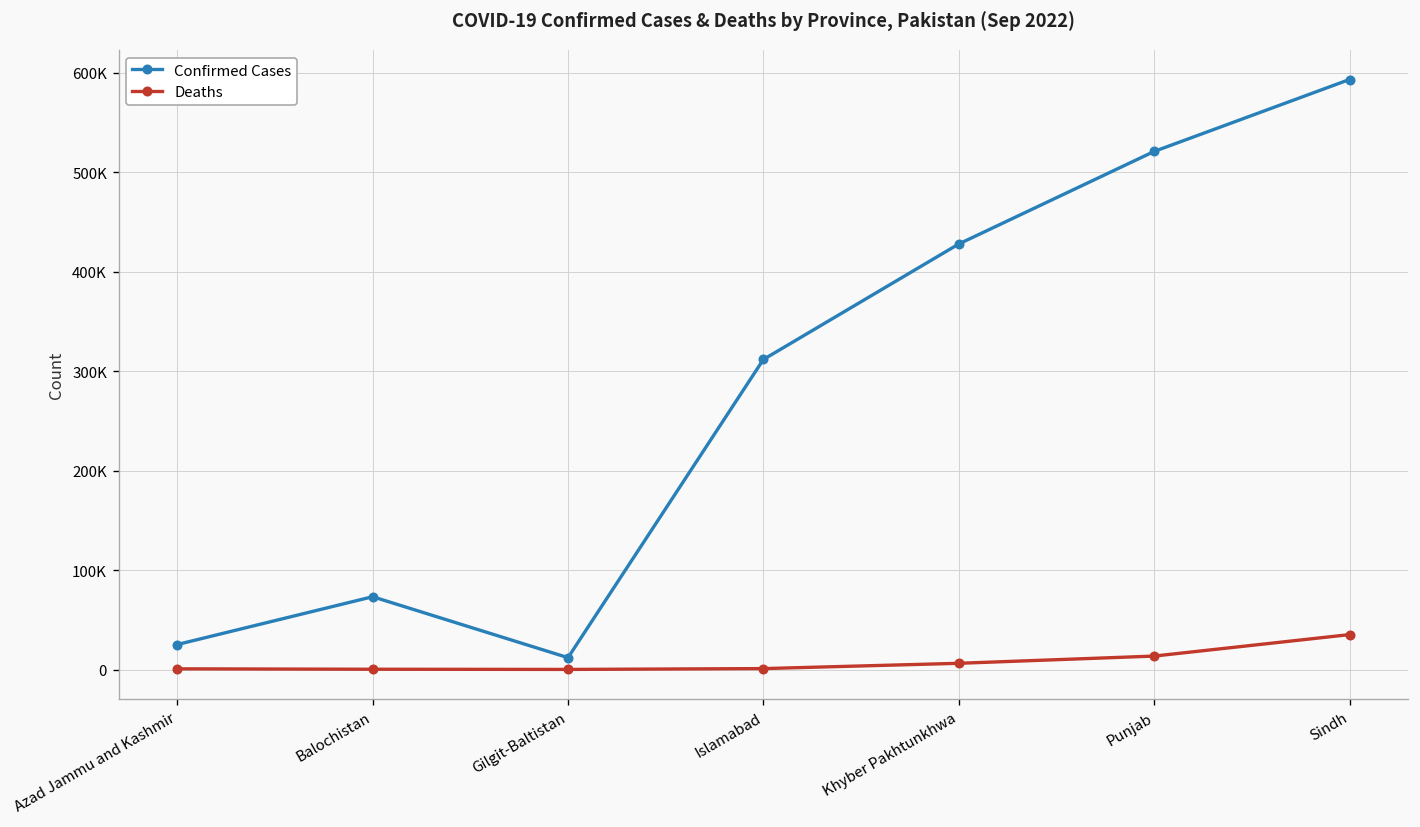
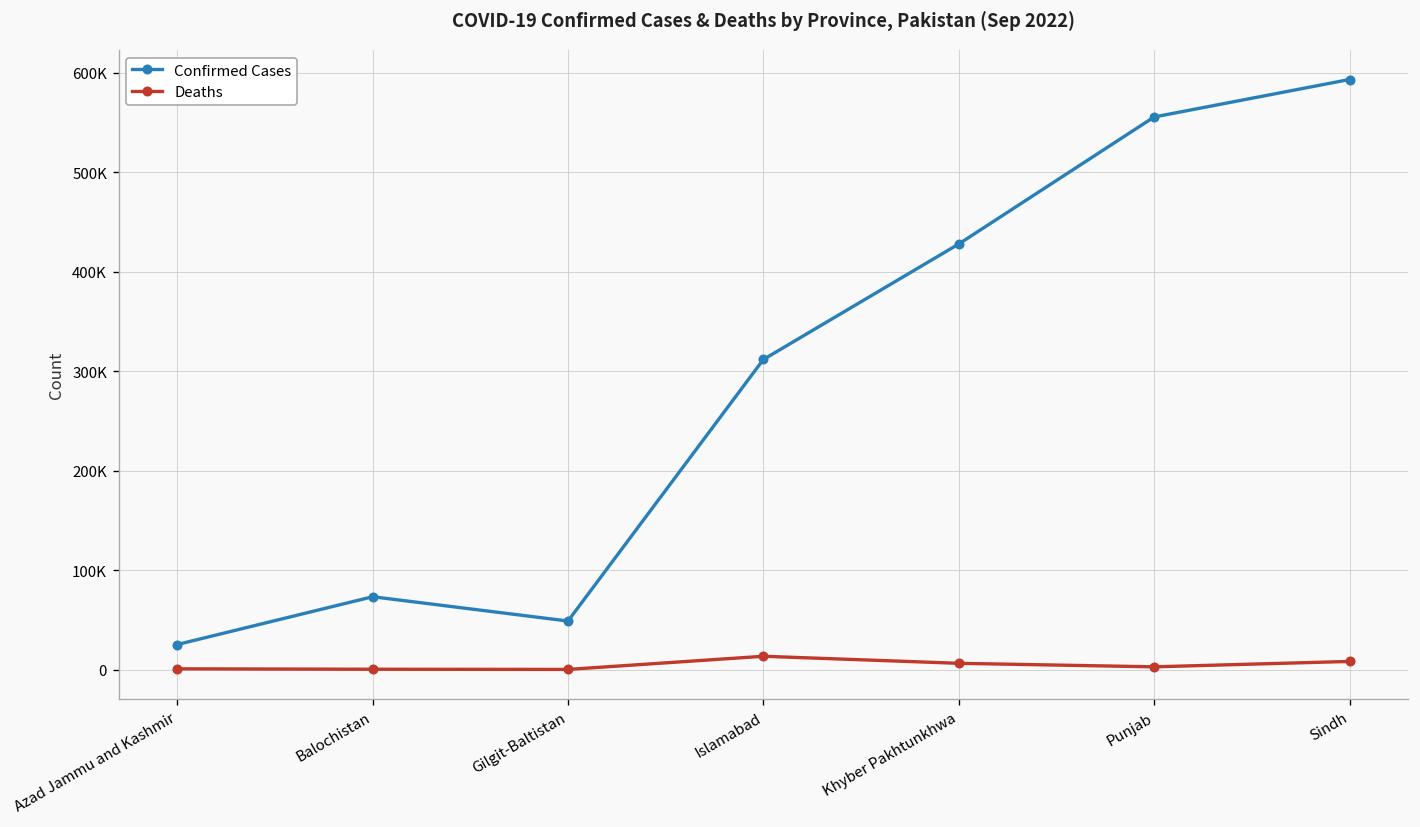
  {
    "Confirmed Cases": {
      "Azad Jammu and Kashmir": 30000,
      "Balochistan": 70000,
-     "Gilgit-Baltistan": 10000,
+     "Gilgit-Baltistan": 50000,
      "Islamabad": 310000,
      "Khyber Pakhtunkhwa": 430000,
-     "Punjab": 520000,
+     "Punjab": 560000,
      "Sindh": 590000
    },
    "Deaths": {
      "Azad Jammu and Kashmir": 0,
      "Balochistan": 0,
      "Gilgit-Baltistan": 0,
-     "Islamabad": 0,
+     "Islamabad": 10000,
      "Khyber Pakhtunkhwa": 10000,
-     "Punjab": 10000,
-     "Sindh": 40000
+     "Punjab": 0,
+     "Sindh": 10000
    }
  }
